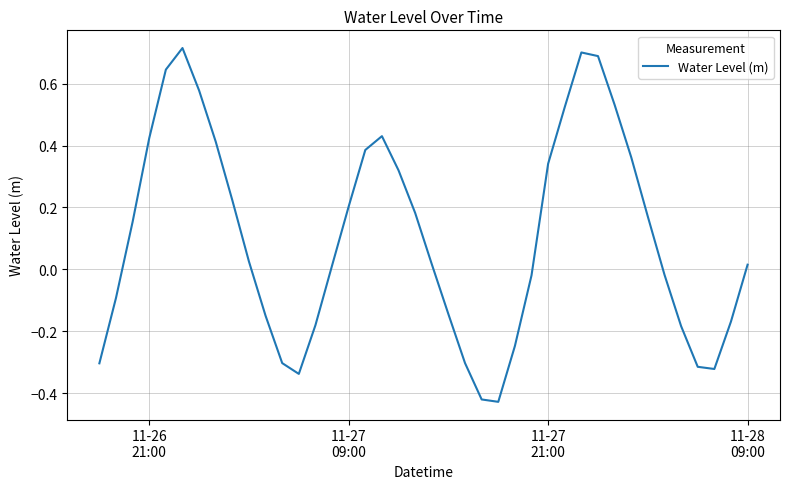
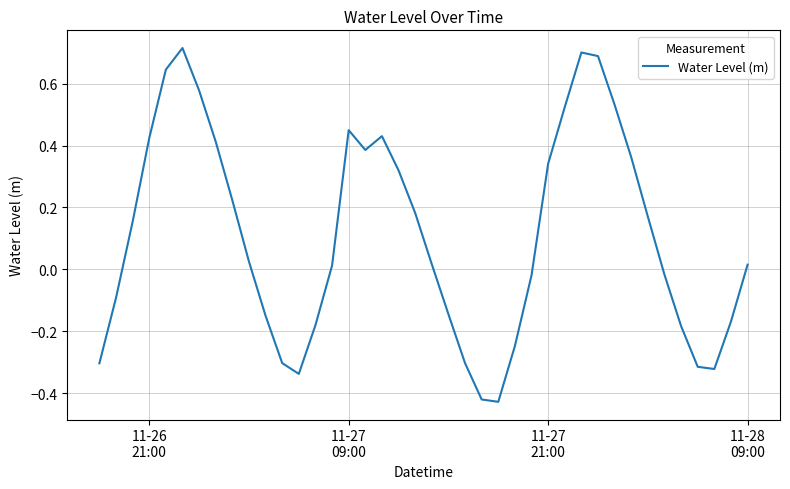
  {
    "11-26 21:00": 0.42,
-   "11-27 09:00": 0.20,
+   "11-27 09:00": 0.45,
    "11-27 21:00": 0.34,
    "11-28 09:00": 0.02
  }
